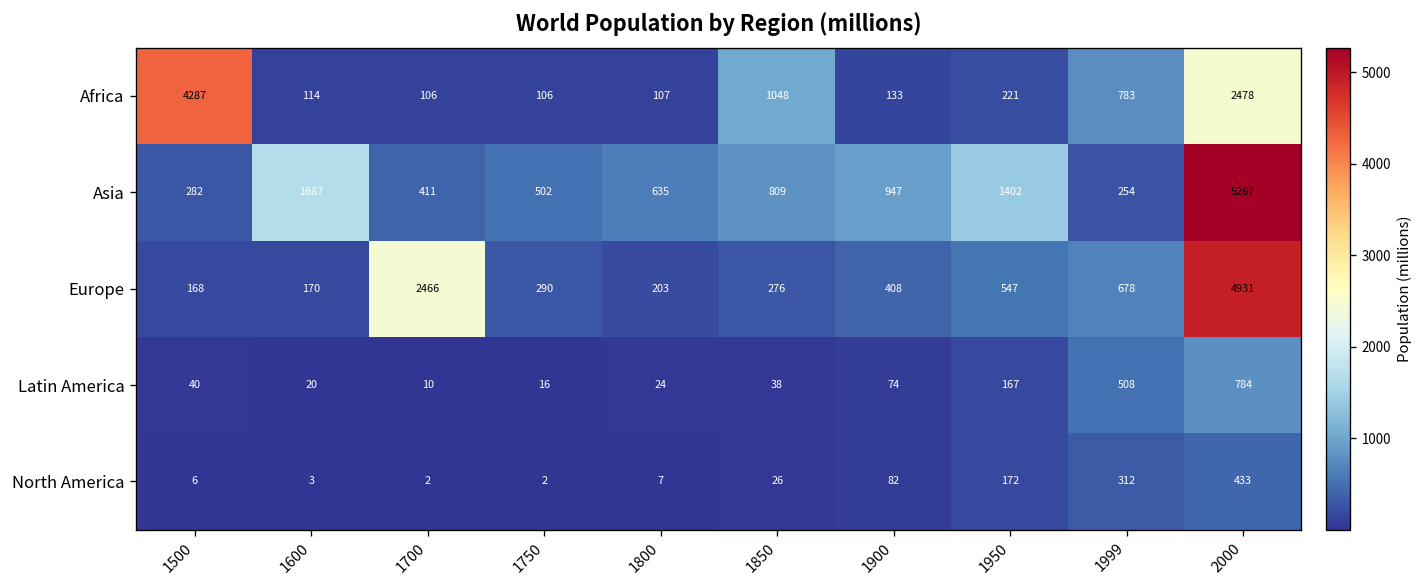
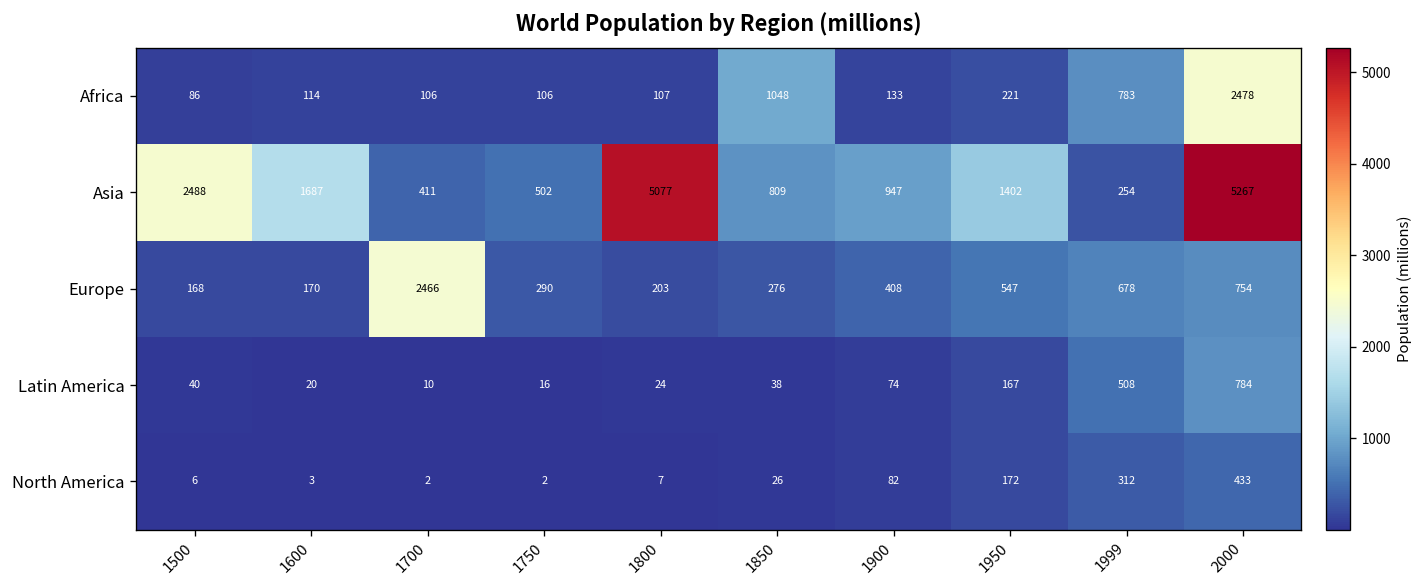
  {
    "Africa": {
-     "1500": 4287,
+     "1500": 86,
      "1600": 114,
      "1700": 106,
      "1750": 106,
      "1800": 107,
      "1850": 1048,
      "1900": 133,
      "1950": 221,
      "1999": 783,
      "2000": 2478
    },
    "Asia": {
-     "1500": 282,
+     "1500": 2488,
      "1600": 1687,
      "1700": 411,
      "1750": 502,
-     "1800": 635,
+     "1800": 5077,
      "1850": 809,
      "1900": 947,
      "1950": 1402,
      "1999": 254,
      "2000": 5267
    },
    "Europe": {
      "1500": 168,
      "1600": 170,
      "1700": 2466,
      "1750": 290,
      "1800": 203,
      "1850": 276,
      "1900": 408,
      "1950": 547,
      "1999": 678,
-     "2000": 4931
+     "2000": 754
    },
    "Latin America": {
      "1500": 40,
      "1600": 20,
      "1700": 10,
      "1750": 16,
      "1800": 24,
      "1850": 38,
      "1900": 74,
      "1950": 167,
      "1999": 508,
      "2000": 784
    },
    "North America": {
      "1500": 6,
      "1600": 3,
      "1700": 2,
      "1750": 2,
      "1800": 7,
      "1850": 26,
      "1900": 82,
      "1950": 172,
      "1999": 312,
      "2000": 433
    }
  }
